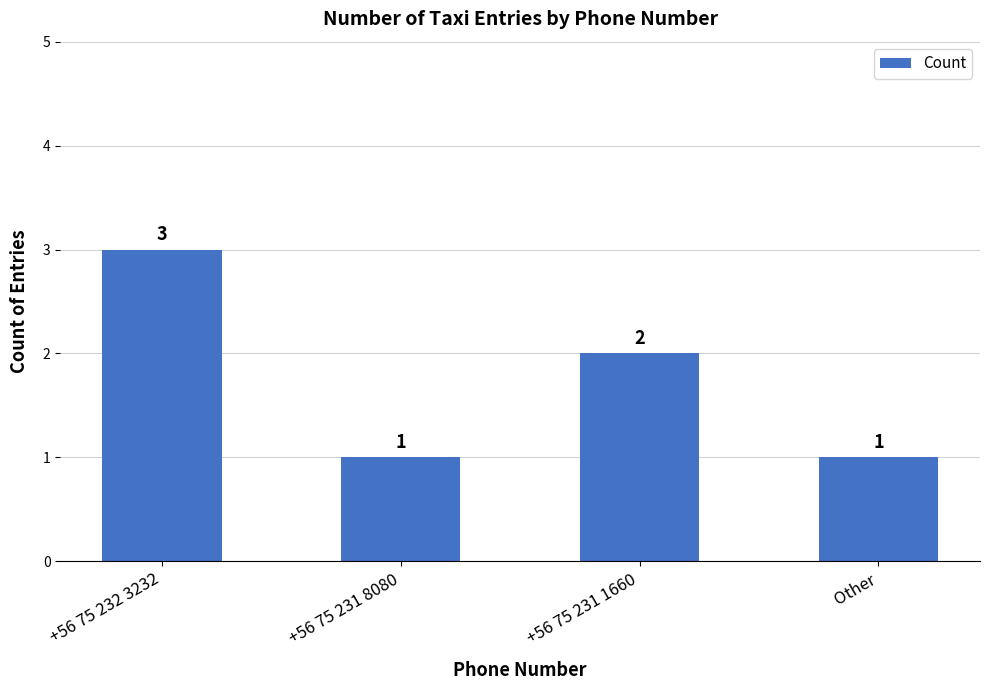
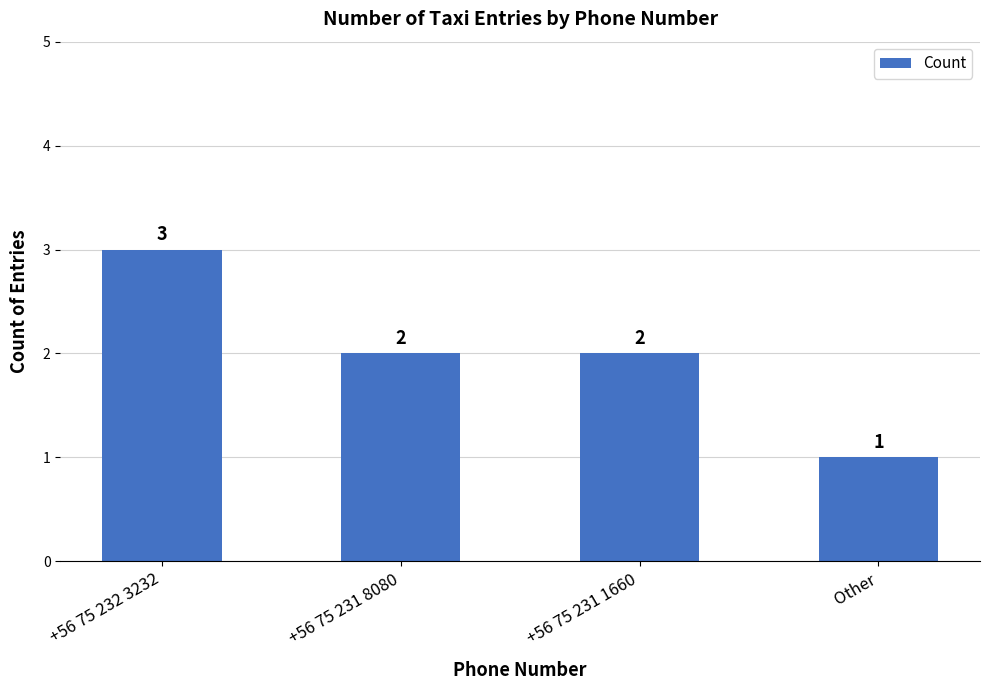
  {
    "+56 75 232 3232": 3,
-   "+56 75 231 8080": 1,
+   "+56 75 231 8080": 2,
    "+56 75 231 1660": 2,
    "Other": 1
  }
